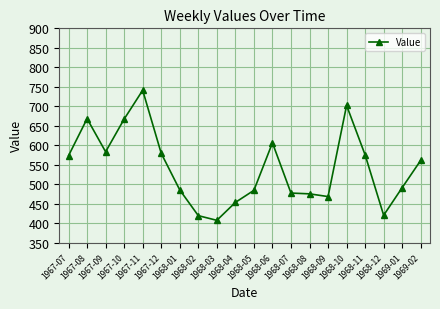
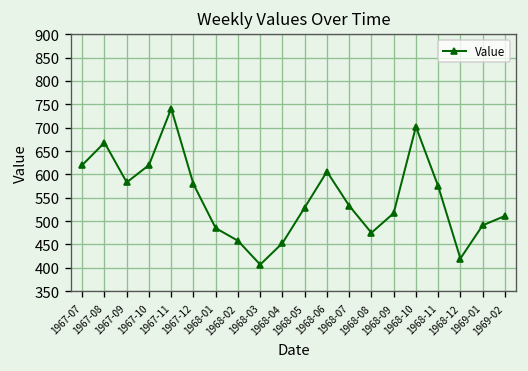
  {
-   "1967-07": 570,
+   "1967-07": 620,
    "1967-08": 670,
    "1967-09": 580,
-   "1967-10": 670,
+   "1967-10": 620,
    "1967-11": 740,
    "1967-12": 580,
    "1968-01": 490,
-   "1968-02": 420,
+   "1968-02": 460,
    "1968-03": 410,
    "1968-04": 450,
-   "1968-05": 480,
+   "1968-05": 530,
    "1968-06": 610,
-   "1968-07": 480,
+   "1968-07": 530,
    "1968-08": 480,
-   "1968-09": 470,
+   "1968-09": 520,
    "1968-10": 700,
    "1968-11": 580,
    "1968-12": 420,
    "1969-01": 490,
-   "1969-02": 560
+   "1969-02": 510
  }
